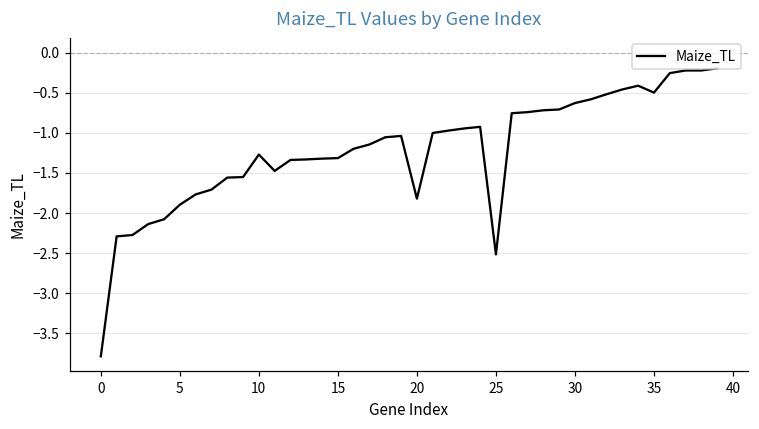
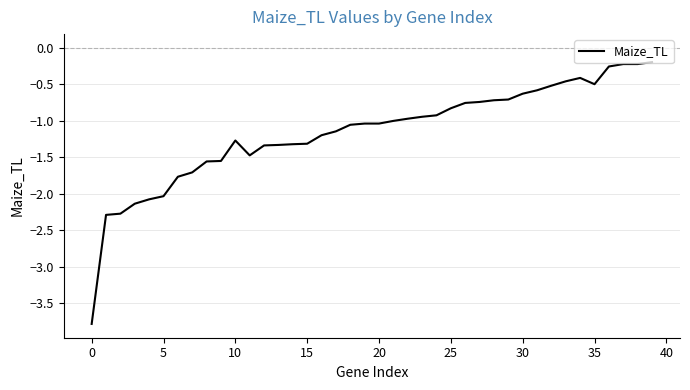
  {
    "0": -3.8,
-   "5": -1.9,
+   "5": -2.0,
    "10": -1.3,
    "15": -1.3,
-   "20": -1.8,
-   "25": -2.5,
+   "20": -1.0,
+   "25": -0.8,
    "30": -0.6,
    "35": -0.5
  }
